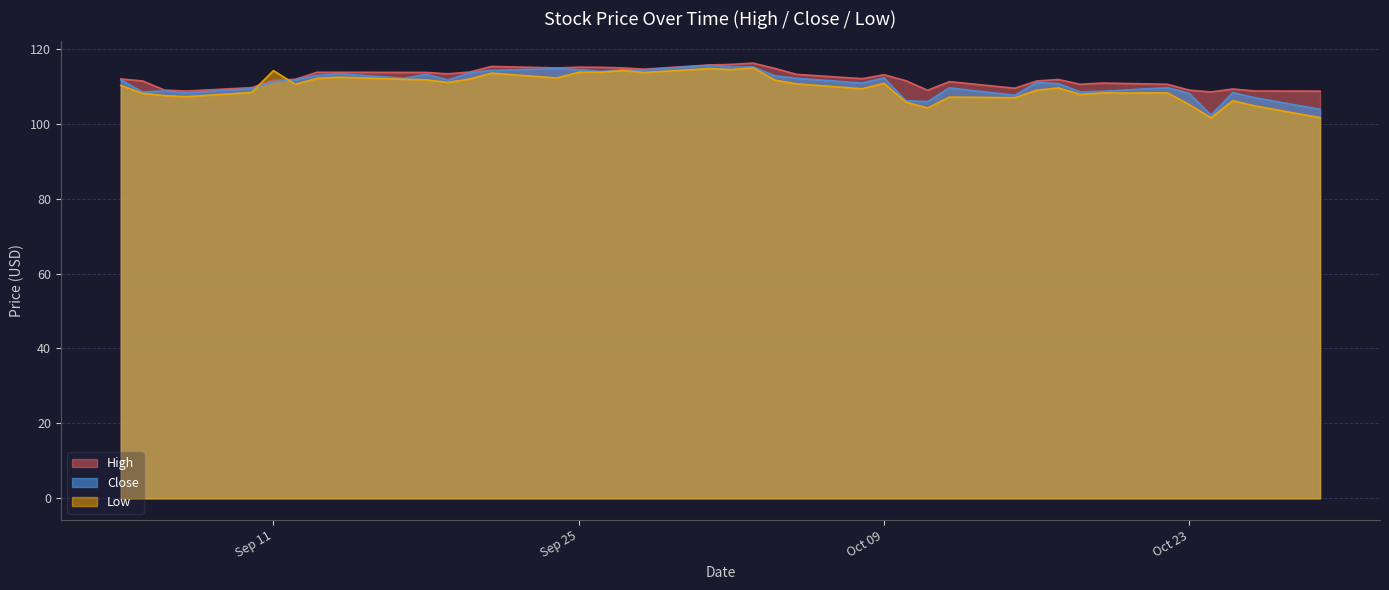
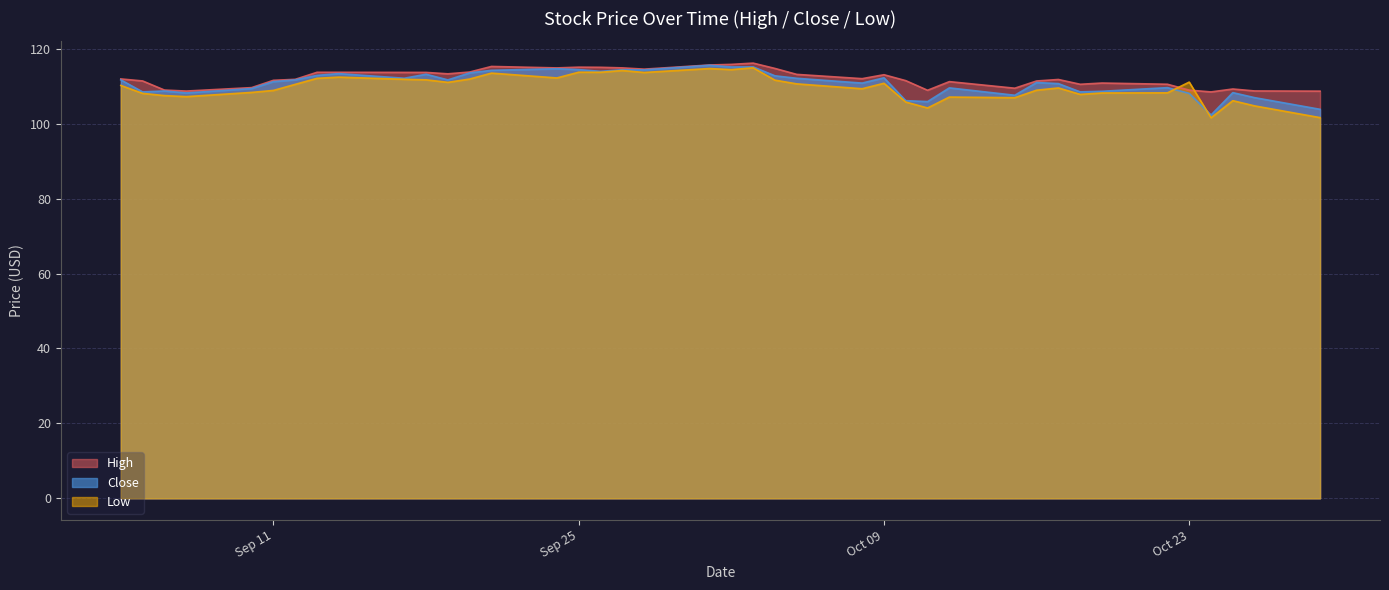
  {
    "High": {
      "Oct 09": 113,
      "Oct 23": 109
    },
    "Close": {
      "Oct 09": 112,
      "Oct 23": 108
    },
    "Low": {
-     "Sep 11": 114,
+     "Sep 11": 109,
      "Sep 25": 114,
      "Oct 09": 111,
-     "Oct 23": 105
+     "Oct 23": 111
    }
  }
